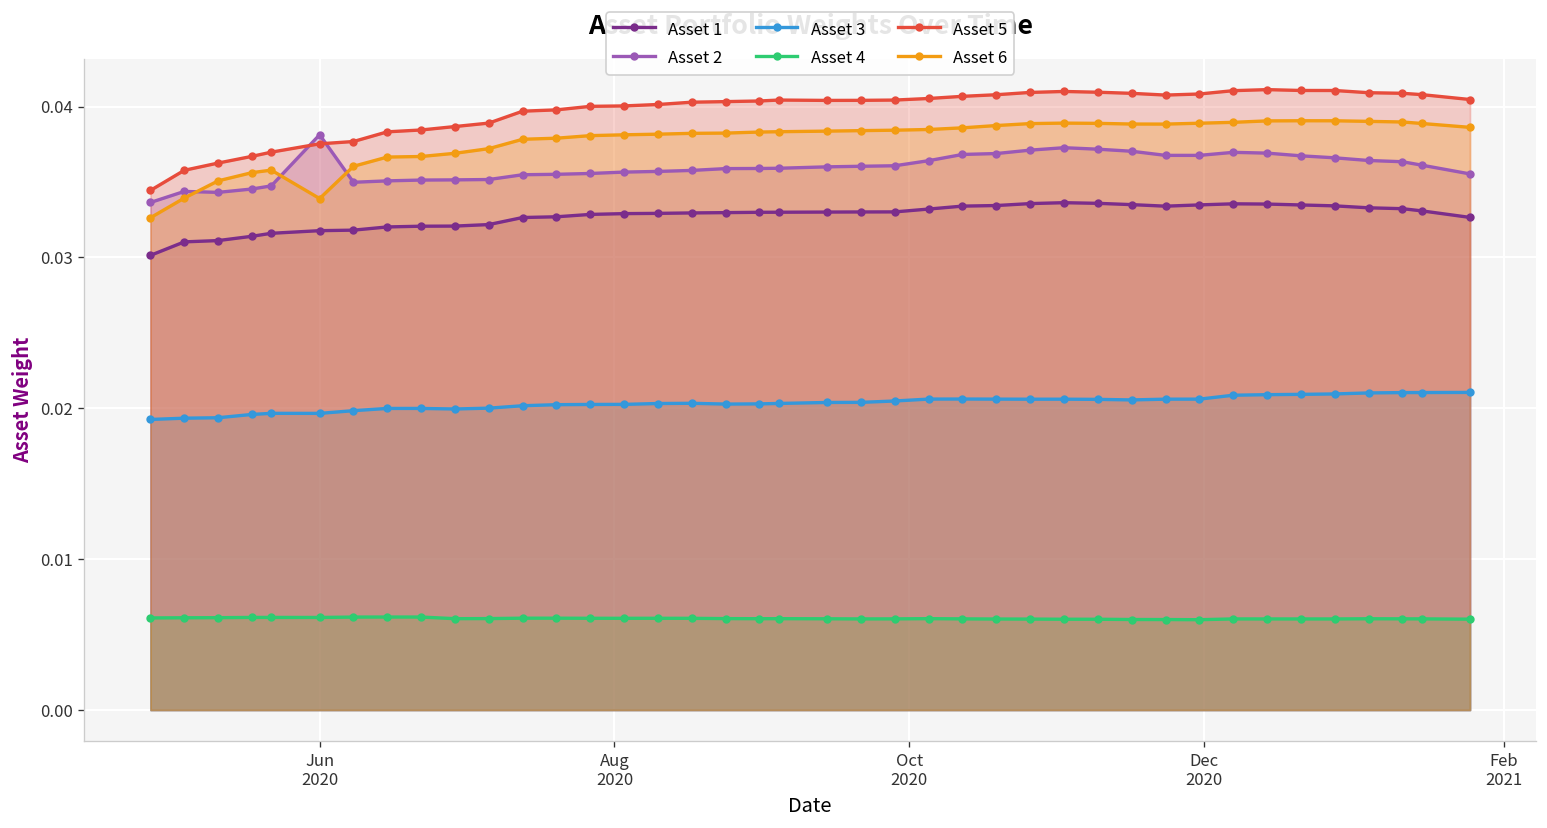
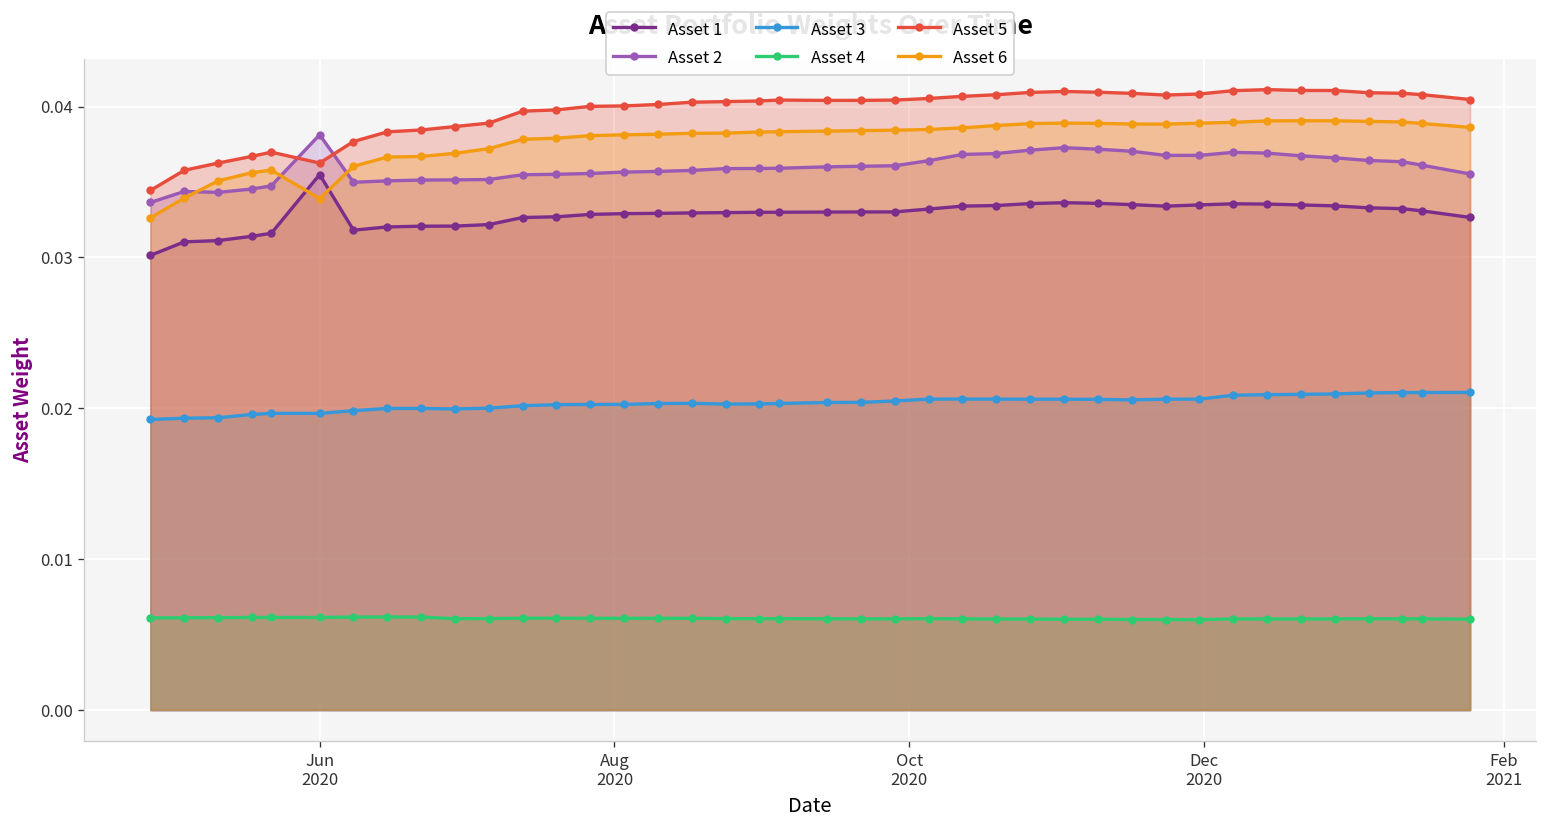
  {
    "Asset 1": {
-     "Jun 2020": 0.0318
+     "Jun 2020": 0.0355
    },
    "Asset 2": {
      "Jun 2020": 0.0381
    },
    "Asset 3": {
      "Jun 2020": 0.0197
    },
    "Asset 4": {
      "Jun 2020": 0.0061
    },
    "Asset 5": {
-     "Jun 2020": 0.0375
+     "Jun 2020": 0.0363
    },
    "Asset 6": {
      "Jun 2020": 0.0339
    }
  }
